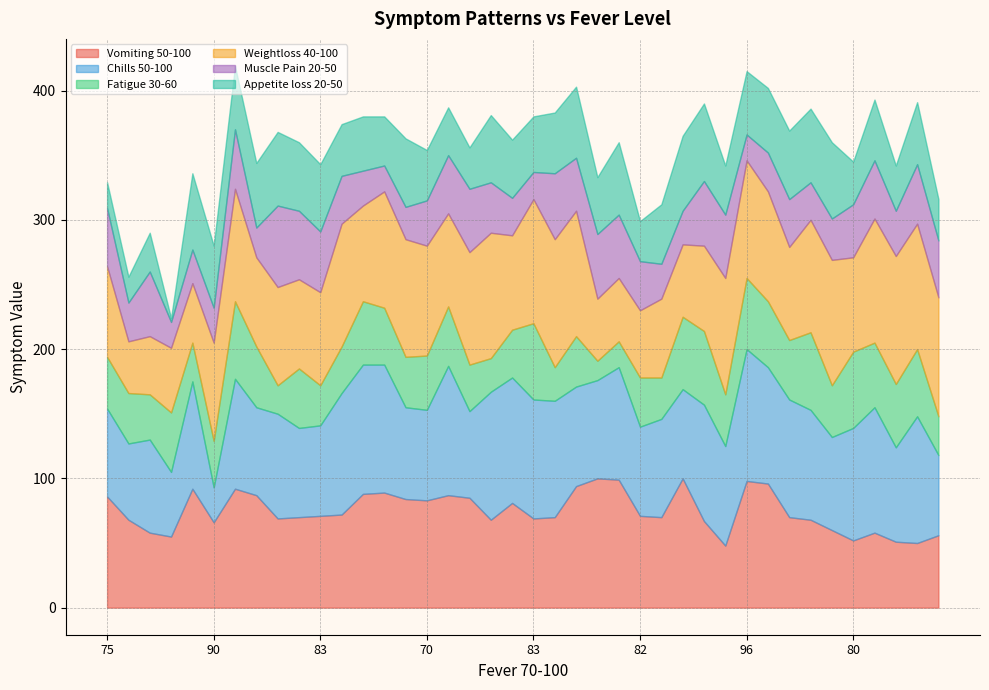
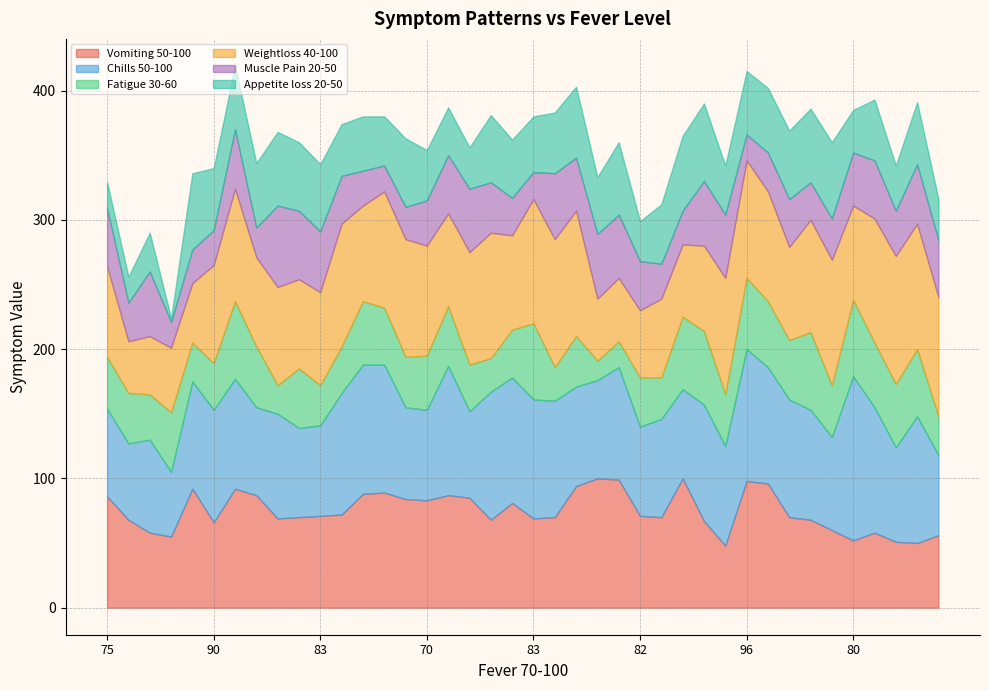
  {
    "Vomiting 50-100": {
      "75": 86,
      "90": 66,
      "70": 83,
      "82": 71,
      "96": 98,
      "80": 52
    },
    "Chills 50-100": {
      "75": 68,
-     "90": 27,
+     "90": 87,
      "70": 70,
      "82": 69,
      "96": 102,
-     "80": 87
+     "80": 127
    },
    "Weightloss 40-100": {
      "75": 70,
      "90": 76,
      "70": 85,
      "82": 52,
      "96": 91,
      "80": 73
    },
    "Muscle Pain 20-50": {
      "75": 45,
      "90": 27,
      "70": 35,
      "82": 38,
      "96": 20,
      "80": 41
    }
  }
